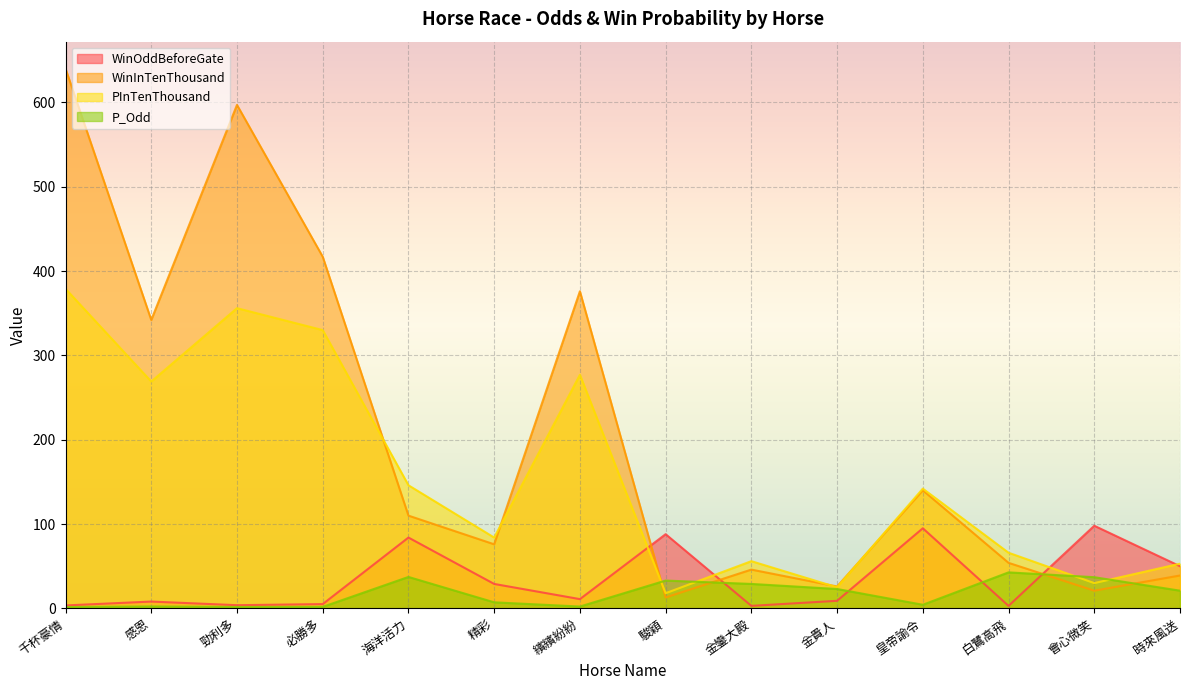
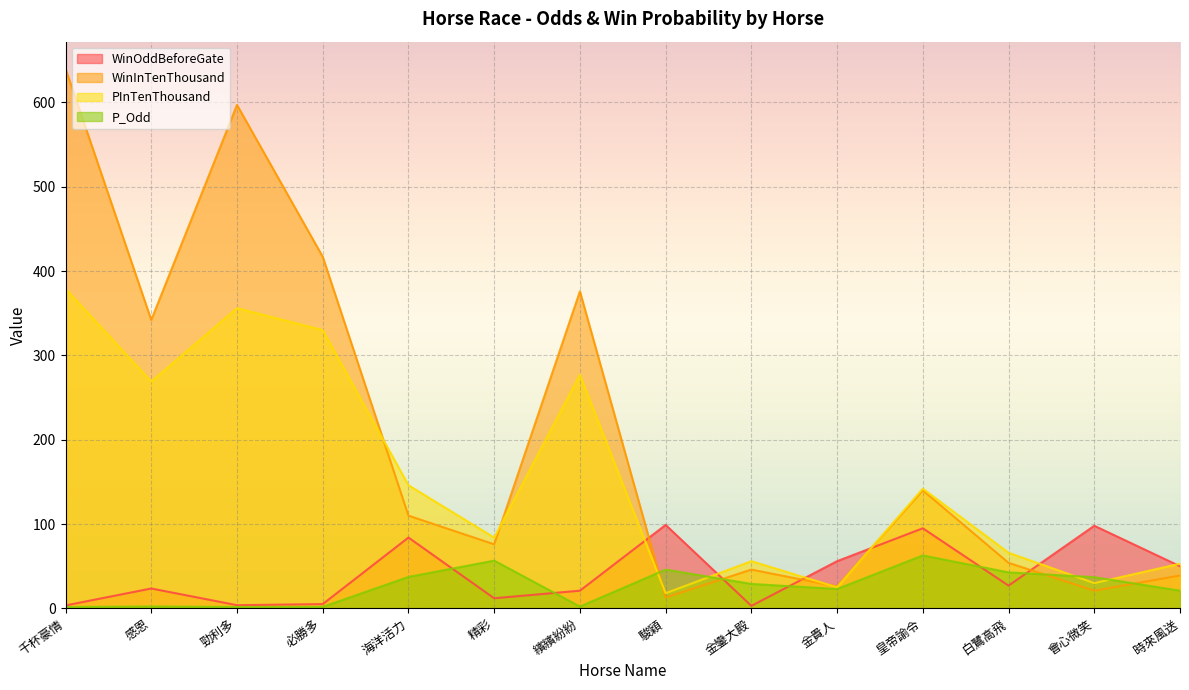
  {
    "WinOddBeforeGate": {
-     "感恩": 10,
+     "感恩": 20,
      "必勝多": 10,
      "海洋活力": 80,
-     "精彩": 30,
-     "繽繽紛紛": 10,
-     "駿穎": 90,
+     "精彩": 10,
+     "繽繽紛紛": 20,
+     "駿穎": 100,
      "金鑾大殿": 0,
-     "金貴人": 10,
+     "金貴人": 60,
      "皇帝諭令": 100,
-     "白鷺高飛": 0,
+     "白鷺高飛": 30,
      "會心微笑": 100
    },
    "P_Odd": {
      "感恩": 0,
      "必勝多": 0,
      "海洋活力": 40,
-     "精彩": 10,
+     "精彩": 60,
      "繽繽紛紛": 0,
-     "駿穎": 30,
+     "駿穎": 50,
      "金鑾大殿": 30,
-     "皇帝諭令": 0,
+     "皇帝諭令": 60,
      "白鷺高飛": 40,
      "會心微笑": 40,
      "時來風送": 20
    }
  }
